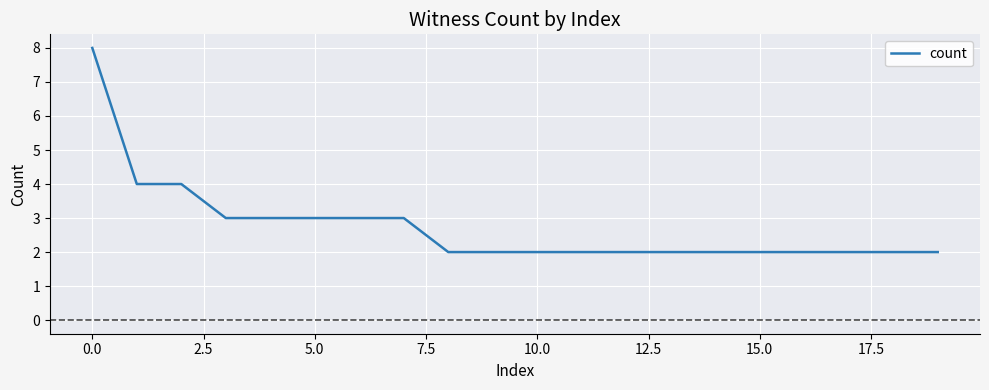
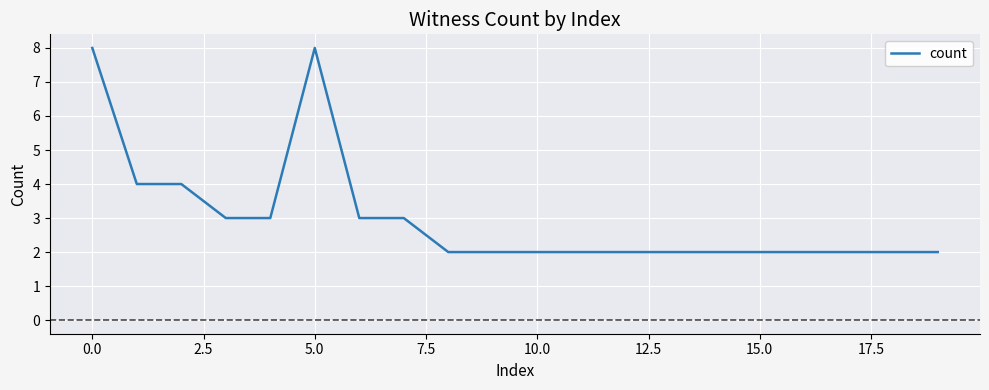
  {
    "0.0": 8,
-   "5.0": 3,
+   "5.0": 8,
    "10.0": 2,
    "15.0": 2
  }
